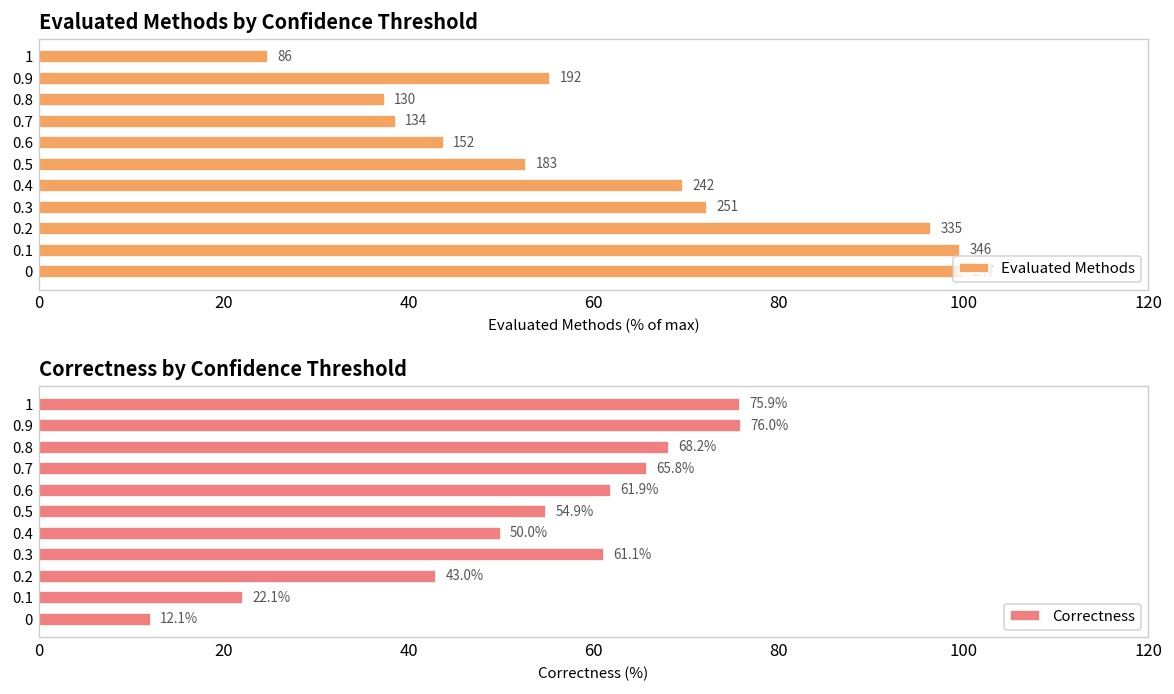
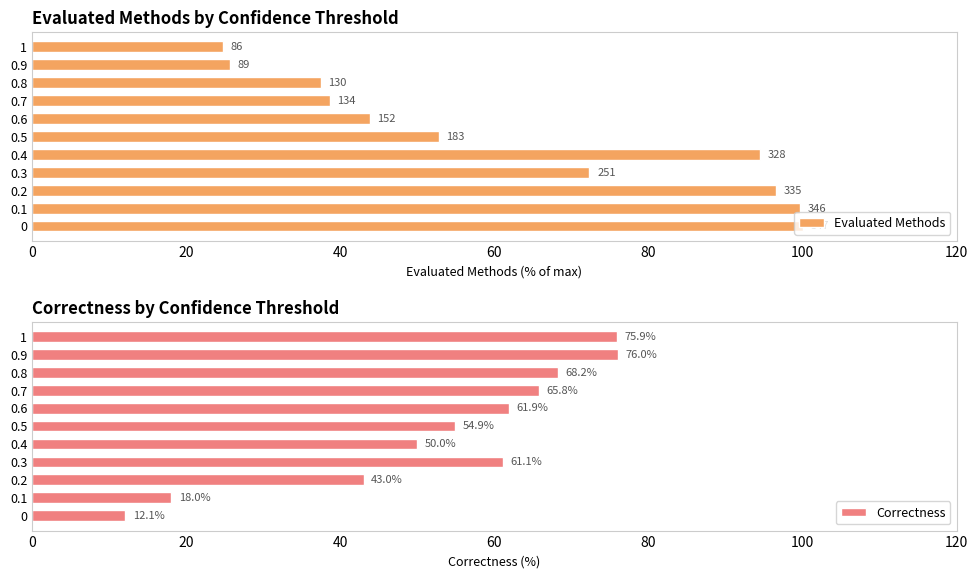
  {
    "Evaluated Methods by Confidence Threshold": {
-     "0.9": "192",
-     "0.4": "242"
+     "0.9": "89",
+     "0.4": "328"
    },
    "Correctness by Confidence Threshold": {
      "1": "75.9%",
      "0.9": "76.0%",
      "0.8": "68.2%",
      "0.7": "65.8%",
      "0.6": "61.9%",
      "0.5": "54.9%",
      "0.4": "50.0%",
      "0.3": "61.1%",
      "0.2": "43.0%",
-     "0.1": "22.1%",
+     "0.1": "18.0%",
      "0": "12.1%"
    }
  }
